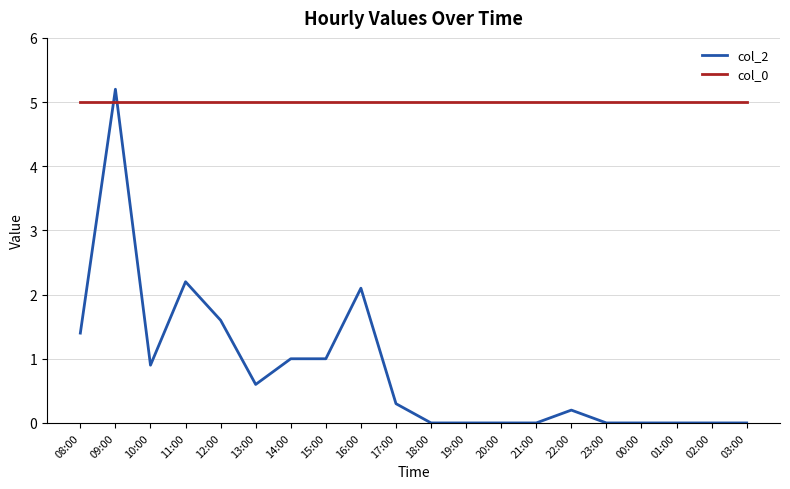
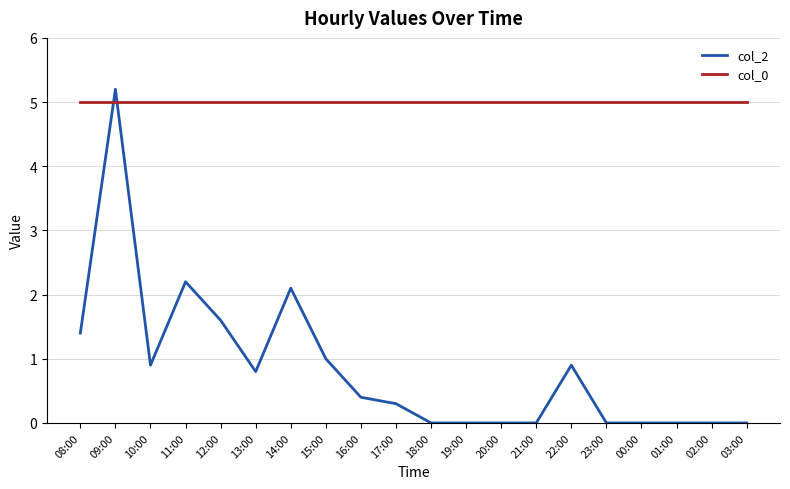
  {
    "col_2": {
      "08:00": 1.4,
      "09:00": 5.2,
      "10:00": 0.9,
      "11:00": 2.2,
      "12:00": 1.6,
-     "13:00": 0.6,
-     "14:00": 1.0,
+     "13:00": 0.8,
+     "14:00": 2.1,
      "15:00": 1.0,
-     "16:00": 2.1,
+     "16:00": 0.4,
      "17:00": 0.3,
      "18:00": 0.0,
      "19:00": 0.0,
      "20:00": 0.0,
      "21:00": 0.0,
-     "22:00": 0.2,
+     "22:00": 0.9,
      "23:00": 0.0,
      "00:00": 0.0,
      "01:00": 0.0,
      "02:00": 0.0,
      "03:00": 0.0
    },
    "col_0": {
      "08:00": 5.0,
      "09:00": 5.0,
      "10:00": 5.0,
      "11:00": 5.0,
      "12:00": 5.0,
      "13:00": 5.0,
      "14:00": 5.0,
      "15:00": 5.0,
      "16:00": 5.0,
      "17:00": 5.0,
      "18:00": 5.0,
      "19:00": 5.0,
      "20:00": 5.0,
      "21:00": 5.0,
      "22:00": 5.0,
      "23:00": 5.0,
      "00:00": 5.0,
      "01:00": 5.0,
      "02:00": 5.0,
      "03:00": 5.0
    }
  }
